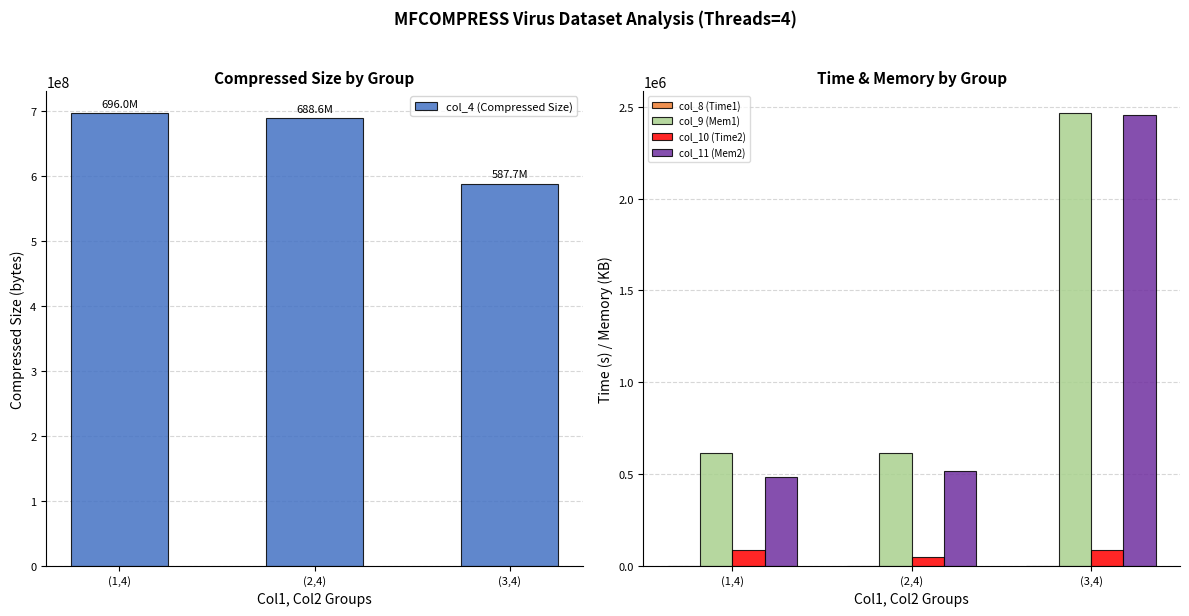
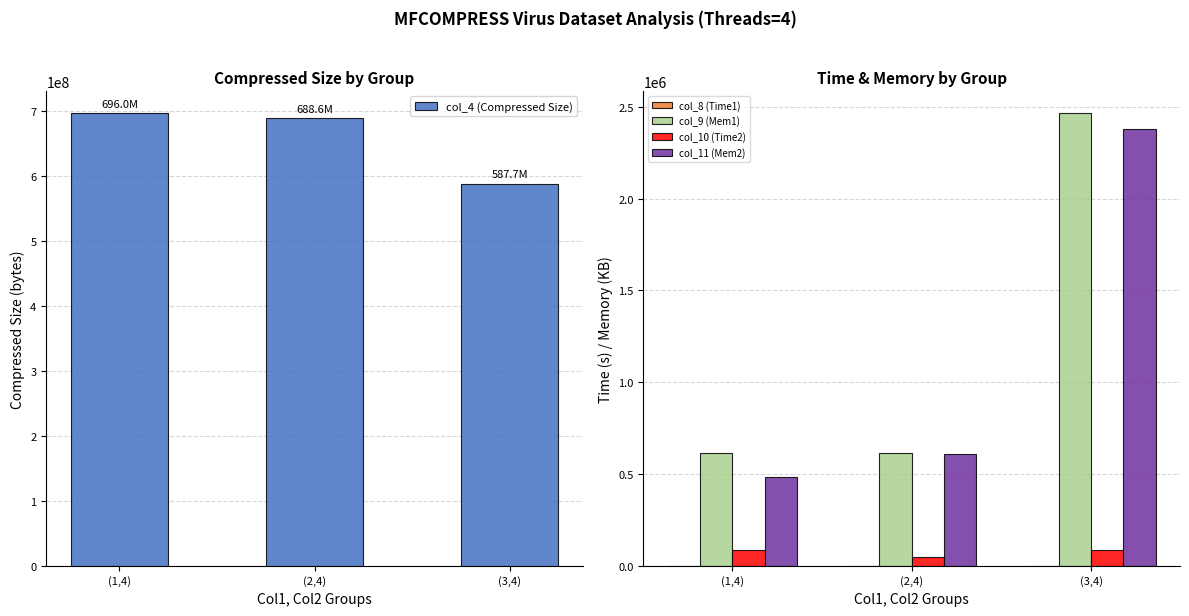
  {
    "Compressed Size by Group": {
      "(1,4)": "696.0M",
      "(2,4)": "688.6M",
      "(3,4)": "587.7M"
    },
    "Time & Memory by Group": {
      "col_9 (Mem1)": {
        "(1,4)": "610000",
        "(2,4)": "610000",
        "(3,4)": "2460000"
      },
      "col_10 (Time2)": {
        "(1,4)": "80000",
        "(2,4)": "50000",
        "(3,4)": "90000"
      },
      "col_11 (Mem2)": {
        "(1,4)": "480000",
-       "(2,4)": "510000",
-       "(3,4)": "2460000"
+       "(2,4)": "610000",
+       "(3,4)": "2380000"
      }
    }
  }
